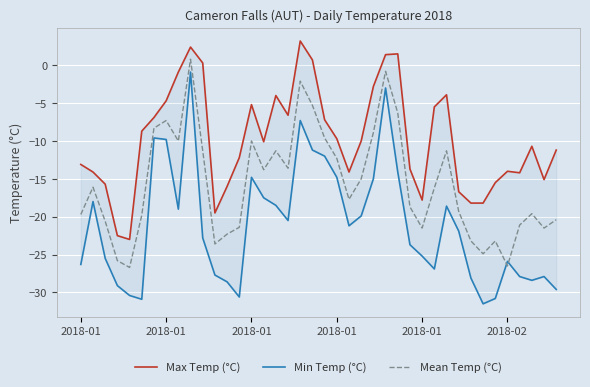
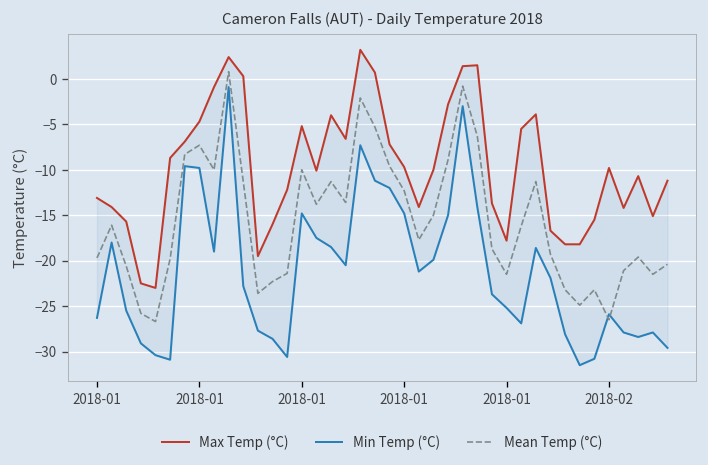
  {
    "Max Temp (°C)": {
-     "2018-02": -14
+     "2018-02": -10
    },
    "Min Temp (°C)": {
      "2018-02": -26
    },
    "Mean Temp (°C)": {
      "2018-02": -27
    }
  }
